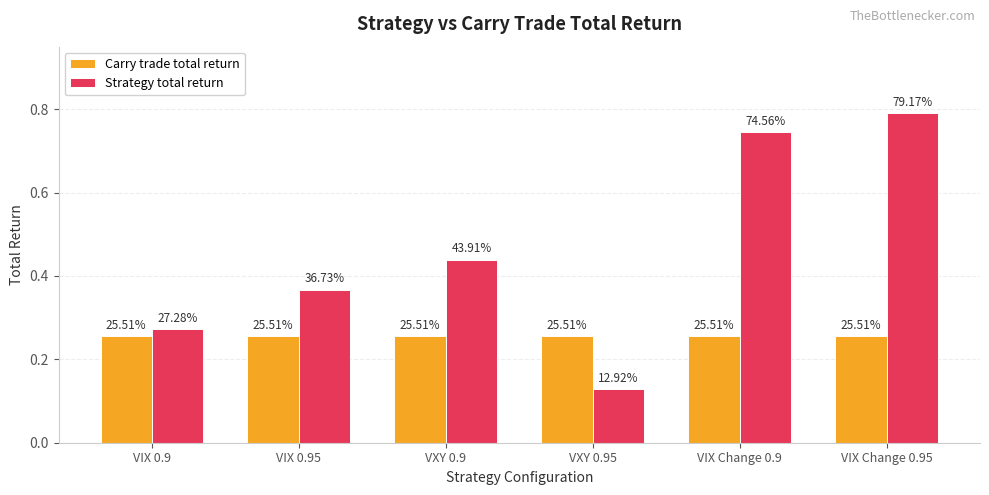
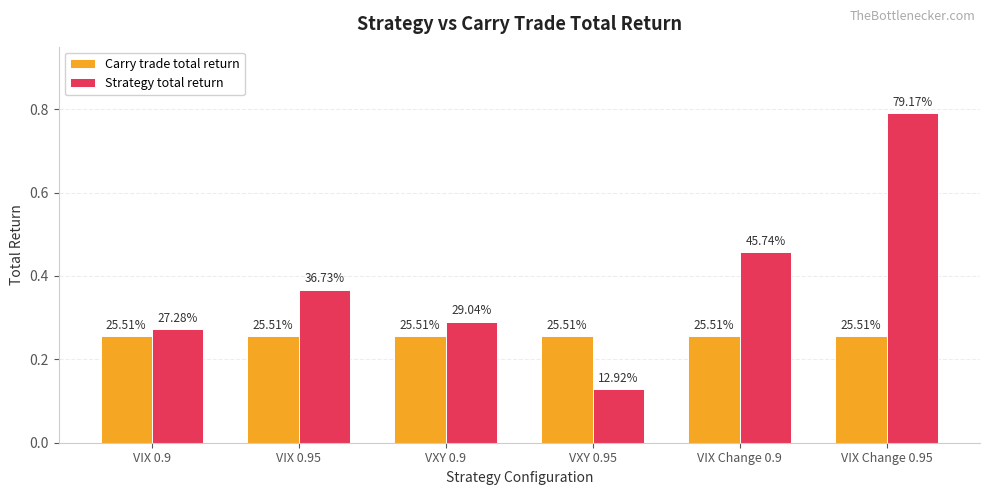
  {
    "Carry trade total return": {
      "VIX 0.9": "25.51%",
      "VIX 0.95": "25.51%",
      "VXY 0.9": "25.51%",
      "VXY 0.95": "25.51%",
      "VIX Change 0.9": "25.51%",
      "VIX Change 0.95": "25.51%"
    },
    "Strategy total return": {
      "VIX 0.9": "27.28%",
      "VIX 0.95": "36.73%",
-     "VXY 0.9": "43.91%",
+     "VXY 0.9": "29.04%",
      "VXY 0.95": "12.92%",
-     "VIX Change 0.9": "74.56%",
+     "VIX Change 0.9": "45.74%",
      "VIX Change 0.95": "79.17%"
    }
  }
